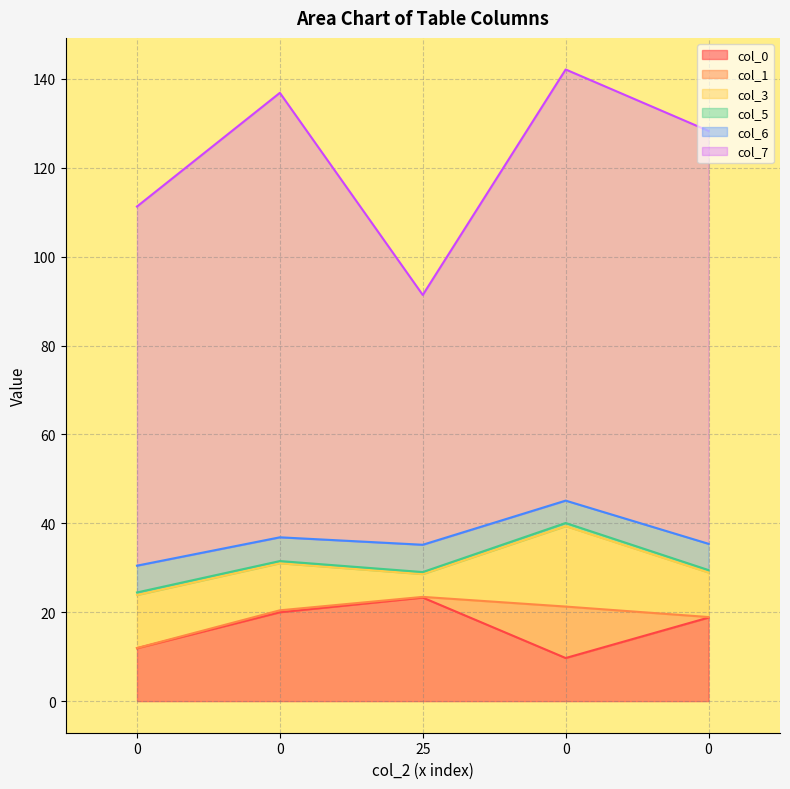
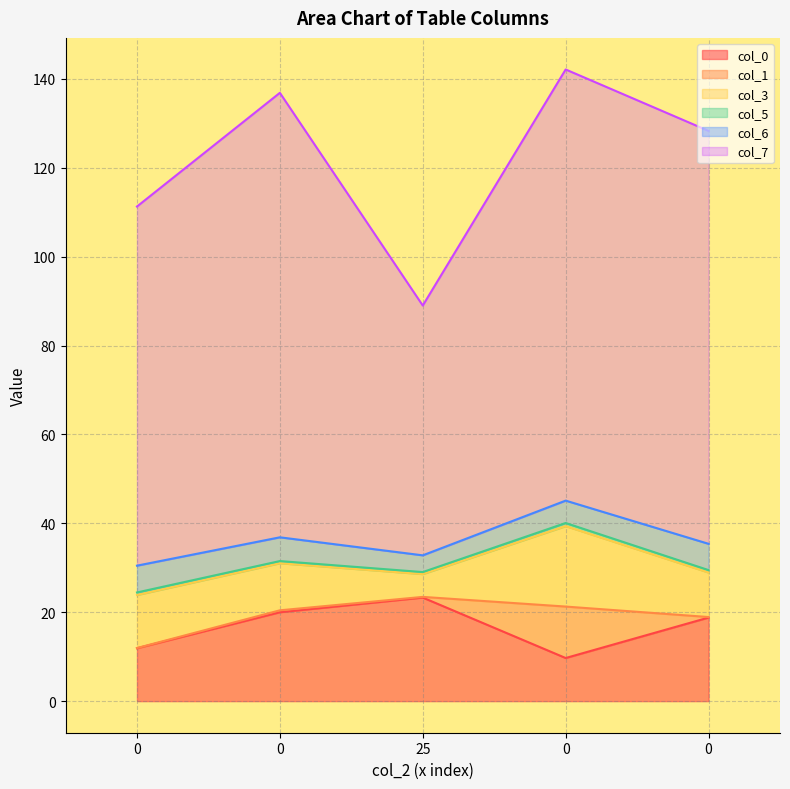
  {
    "col_6": {
-     "25": 6
+     "25": 4
    },
    "col_7": {
      "25": 56
    }
  }
